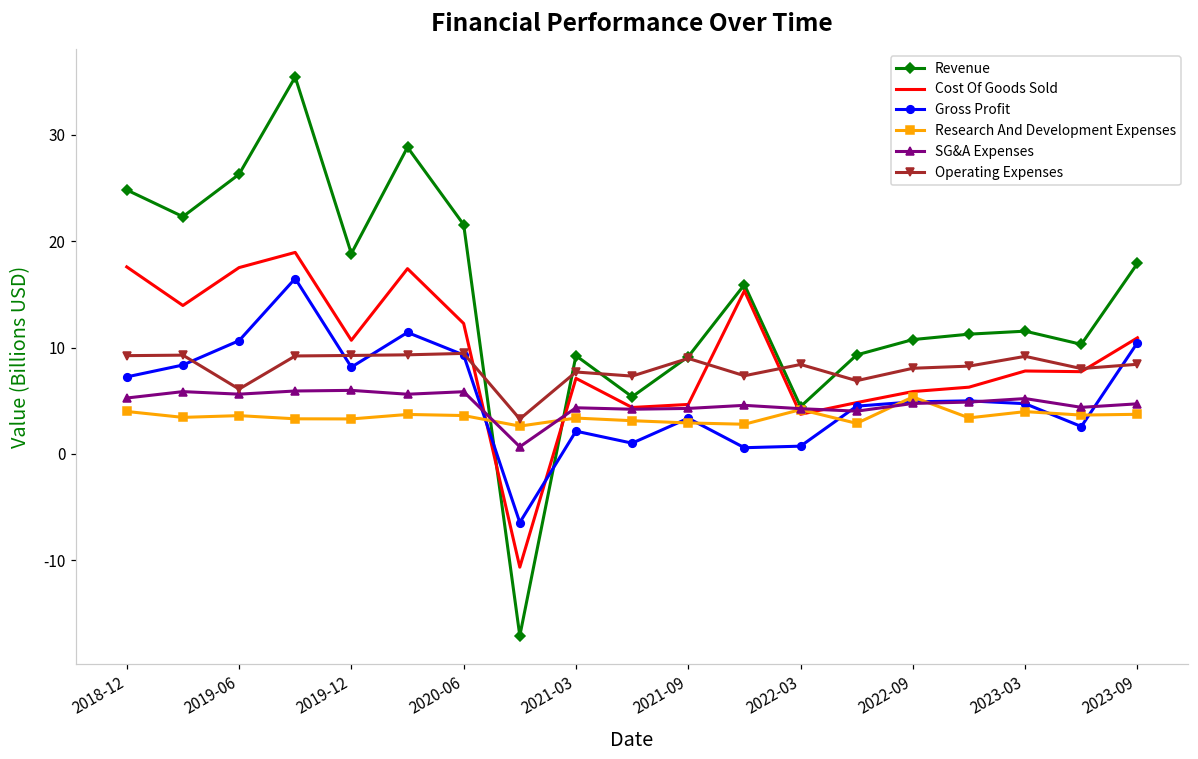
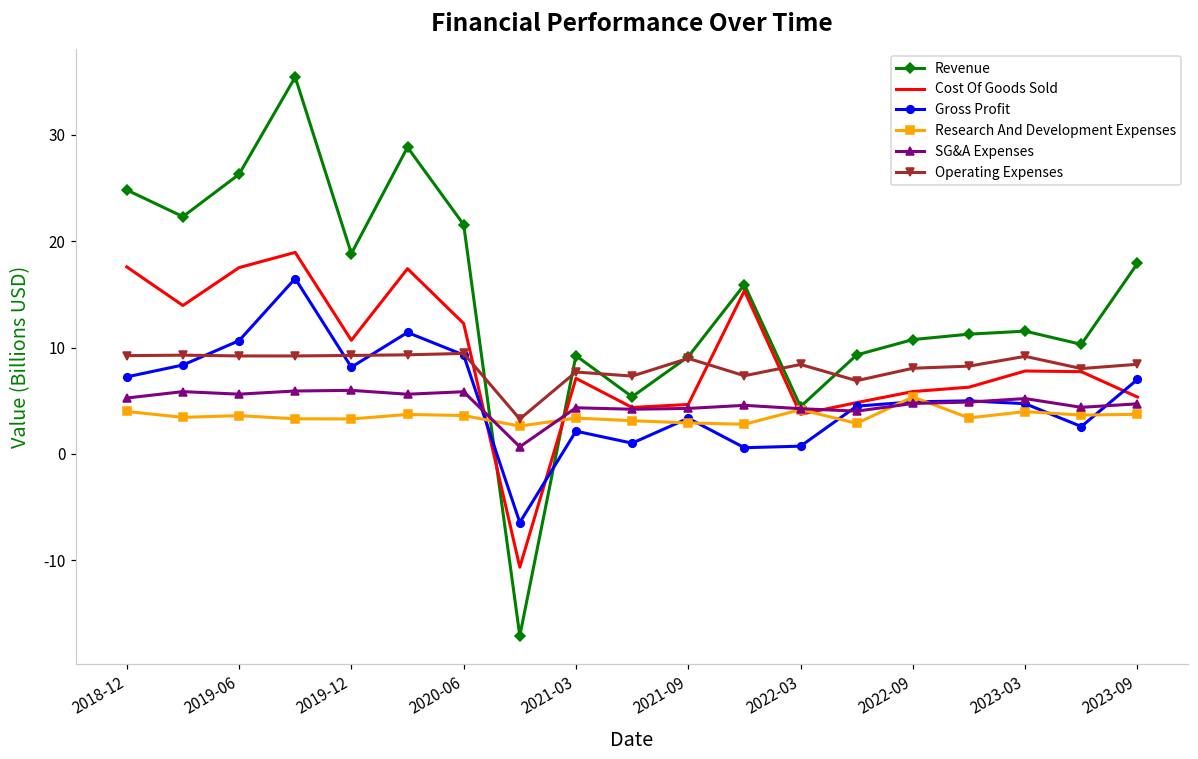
  {
    "Revenue": {
      "2018-12": 25,
      "2019-06": 26,
      "2019-12": 19,
      "2020-06": 22,
      "2021-03": 9,
      "2022-09": 11,
      "2023-03": 12,
      "2023-09": 18
    },
    "Cost Of Goods Sold": {
      "2018-12": 18,
      "2019-06": 18,
      "2019-12": 11,
      "2020-06": 12,
      "2021-03": 7,
      "2021-09": 5,
      "2022-03": 4,
      "2022-09": 6,
      "2023-03": 8,
-     "2023-09": 11
+     "2023-09": 5
    },
    "Gross Profit": {
      "2018-12": 7,
      "2019-06": 11,
      "2019-12": 8,
      "2021-03": 2,
      "2021-09": 3,
      "2022-03": 1,
      "2023-03": 5,
-     "2023-09": 10
+     "2023-09": 7
    },
    "Research And Development Expenses": {
      "2018-12": 4,
      "2019-06": 4,
      "2019-12": 3,
      "2020-06": 4,
      "2021-03": 3,
      "2021-09": 3,
      "2022-09": 5,
      "2023-03": 4,
      "2023-09": 4
    },
    "SG&A Expenses": {
      "2018-12": 5,
      "2019-06": 6,
      "2019-12": 6,
      "2020-06": 6,
      "2021-03": 4,
      "2021-09": 4,
      "2023-03": 5,
      "2023-09": 5
    },
    "Operating Expenses": {
      "2018-12": 9,
-     "2019-06": 6,
+     "2019-06": 9,
      "2019-12": 9,
      "2021-03": 8,
      "2022-03": 8,
      "2022-09": 8,
      "2023-03": 9,
      "2023-09": 8
    }
  }
